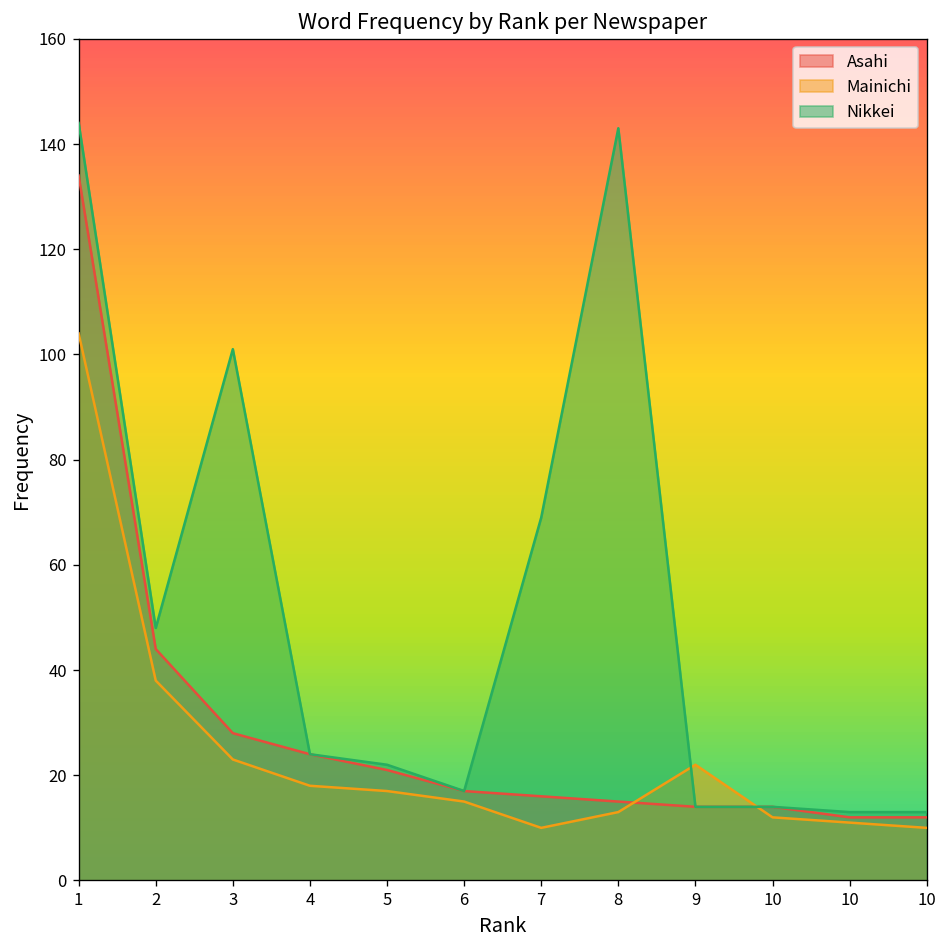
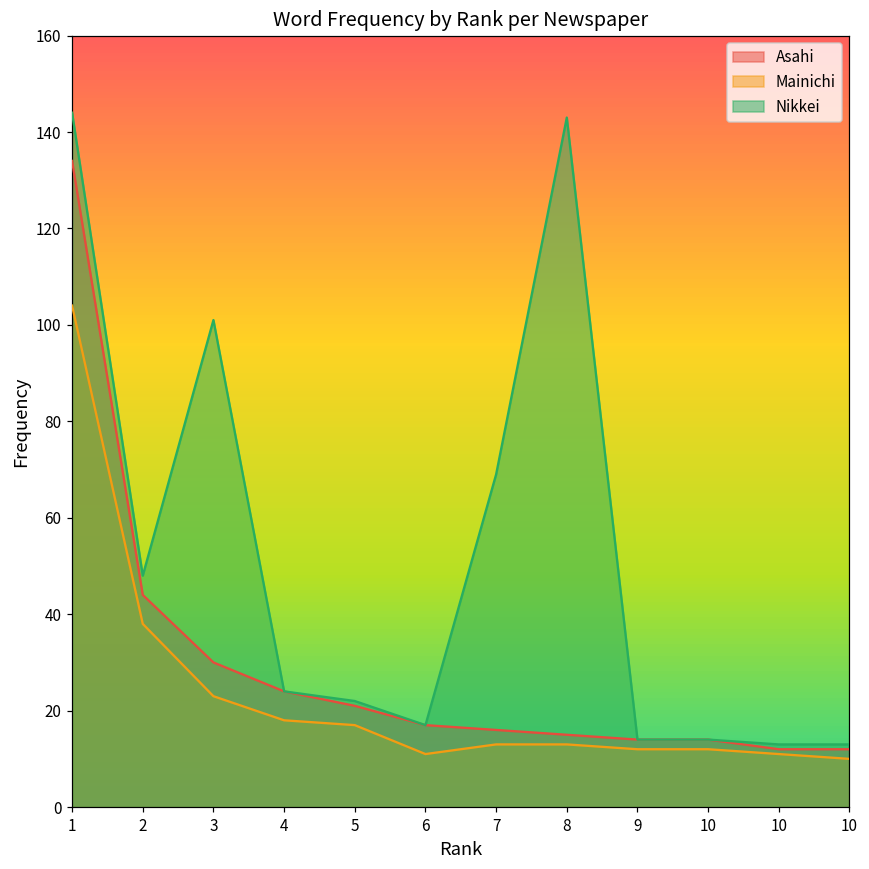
  {
    "Asahi": {
      "1": 134,
      "2": 44,
-     "3": 28,
+     "3": 30,
      "5": 21,
      "7": 16,
      "8": 15
    },
    "Mainichi": {
      "1": 104,
      "2": 38,
      "3": 23,
      "4": 18,
      "5": 17,
-     "6": 15,
-     "7": 10,
+     "6": 11,
+     "7": 13,
      "8": 13,
-     "9": 22
+     "9": 12
    },
    "Nikkei": {
      "1": 144,
      "2": 48,
      "3": 101,
      "5": 22,
      "7": 69,
      "8": 143
    }
  }
